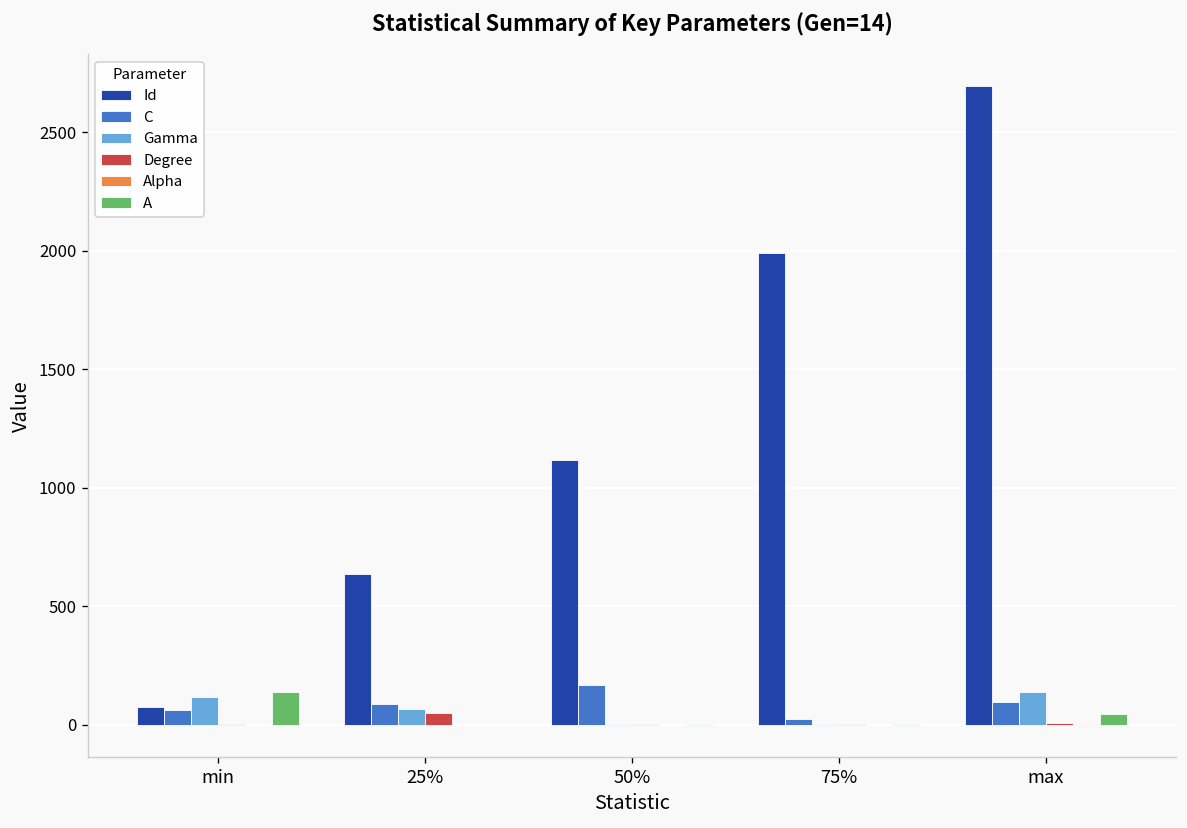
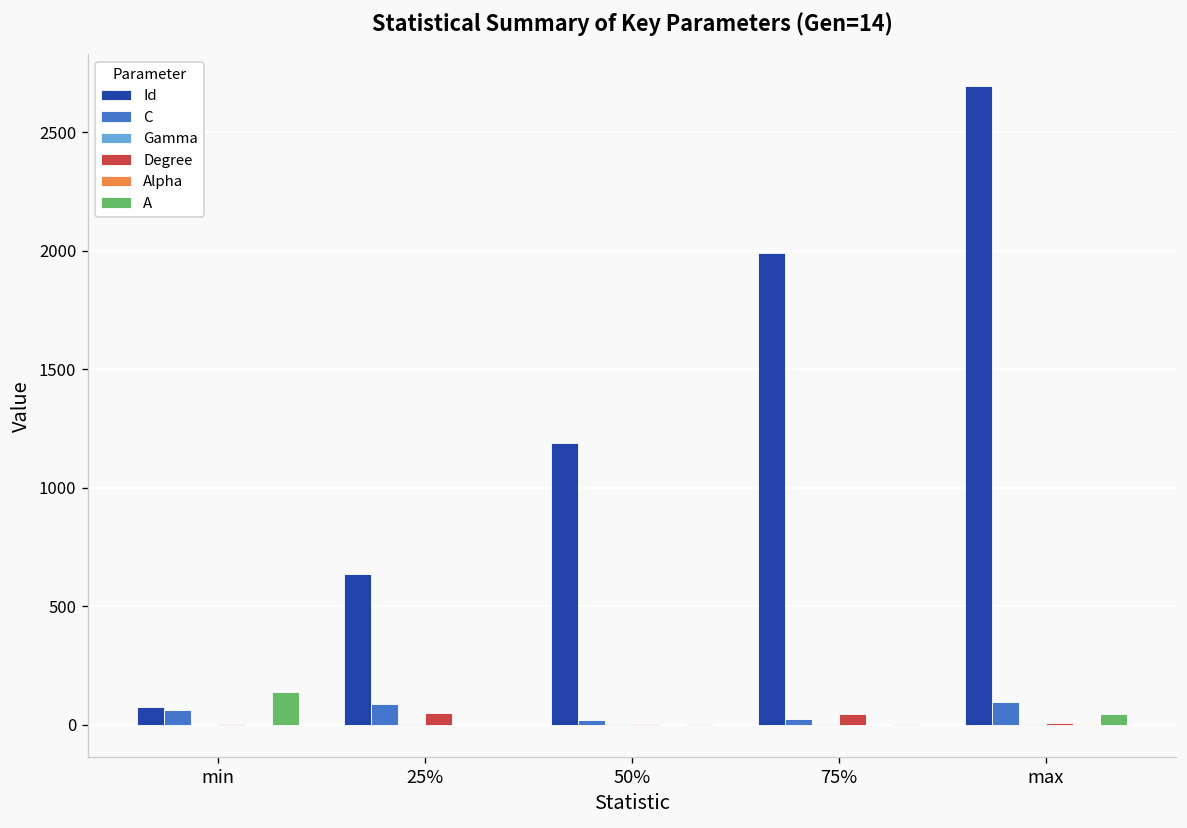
  {
    "Id": {
      "min": 80,
      "25%": 640,
-     "50%": 1120,
+     "50%": 1190,
      "75%": 1990,
      "max": 2690
    },
    "C": {
      "min": 60,
      "25%": 90,
-     "50%": 170,
+     "50%": 20,
      "75%": 20,
      "max": 90
    },
    "Gamma": {
-     "min": 120,
-     "25%": 70,
-     "max": 140
+     "min": 0,
+     "25%": 0,
+     "max": 0
    },
    "Degree": {
      "25%": 50,
-     "75%": 10
+     "75%": 50
    },
    "A": {
      "min": 140,
      "max": 50
    }
  }
